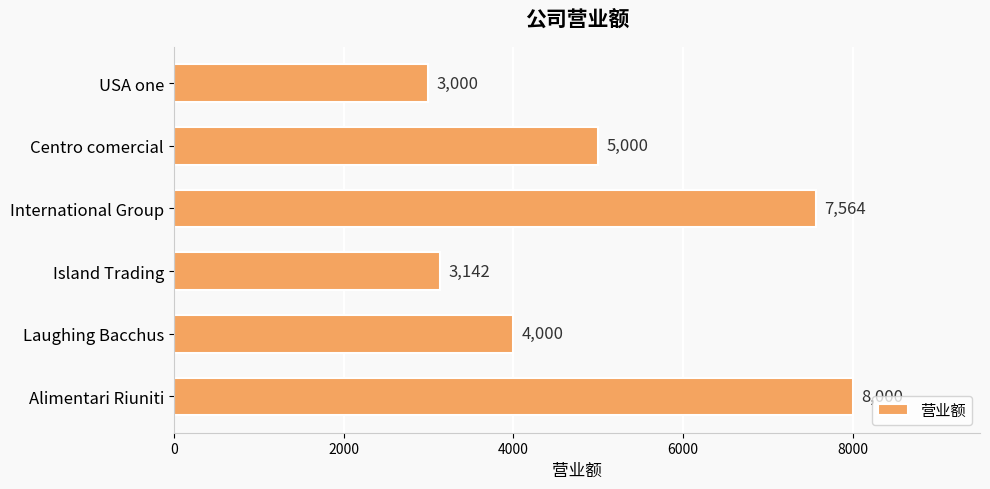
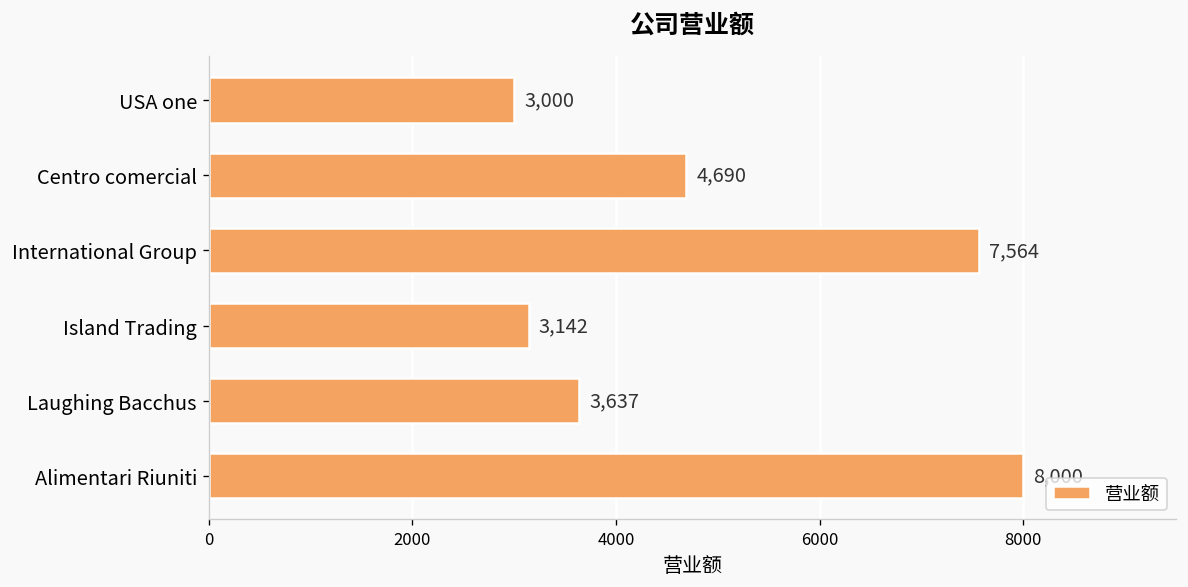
  {
    "USA one": "3,000",
-   "Centro comercial": "5,000",
+   "Centro comercial": "4,690",
    "International Group": "7,564",
    "Island Trading": "3,142",
-   "Laughing Bacchus": "4,000"
+   "Laughing Bacchus": "3,637"
  }
